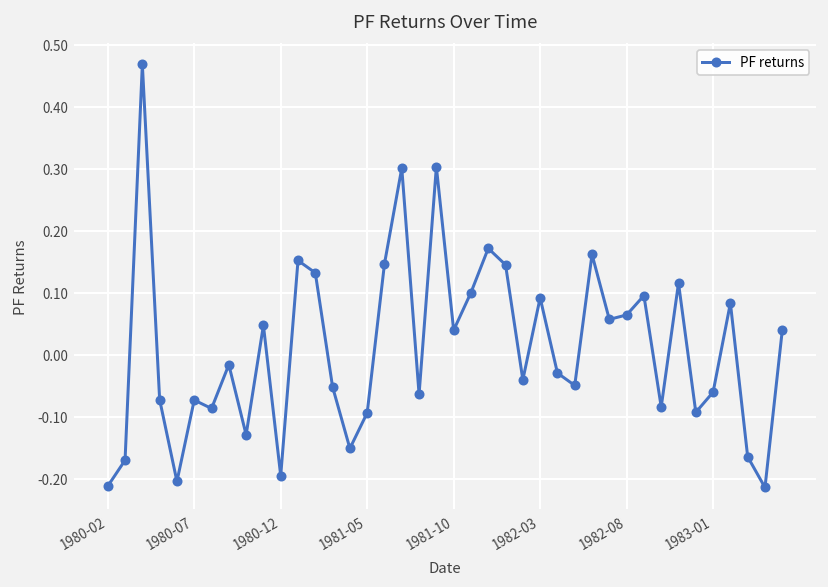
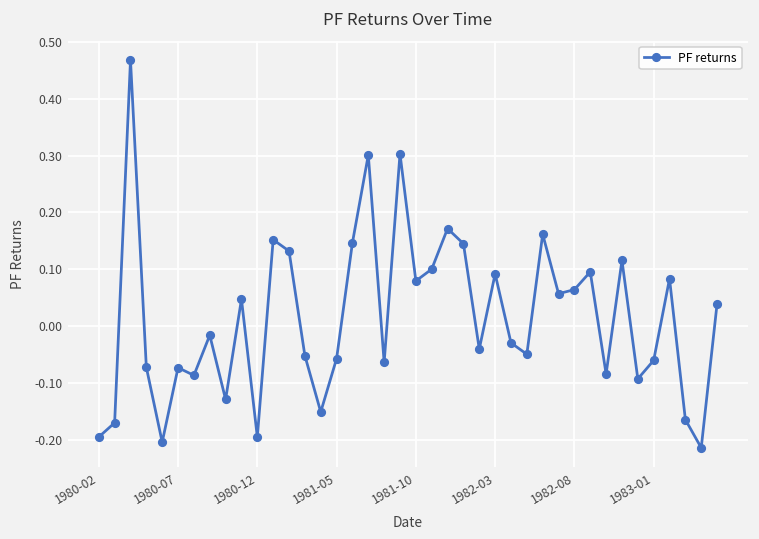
  {
-   "1980-02": -0.21,
+   "1980-02": -0.19,
    "1980-07": -0.07,
    "1980-12": -0.19,
-   "1981-05": -0.09,
-   "1981-10": 0.04,
+   "1981-05": -0.06,
+   "1981-10": 0.08,
    "1982-03": 0.09,
    "1982-08": 0.06,
    "1983-01": -0.06
  }
